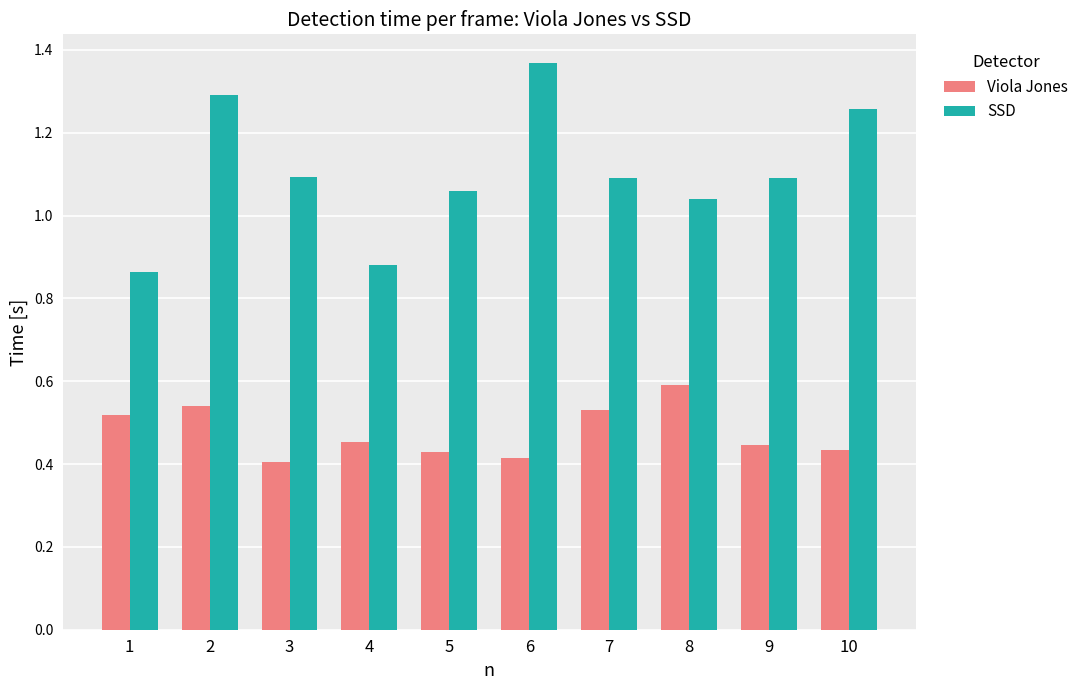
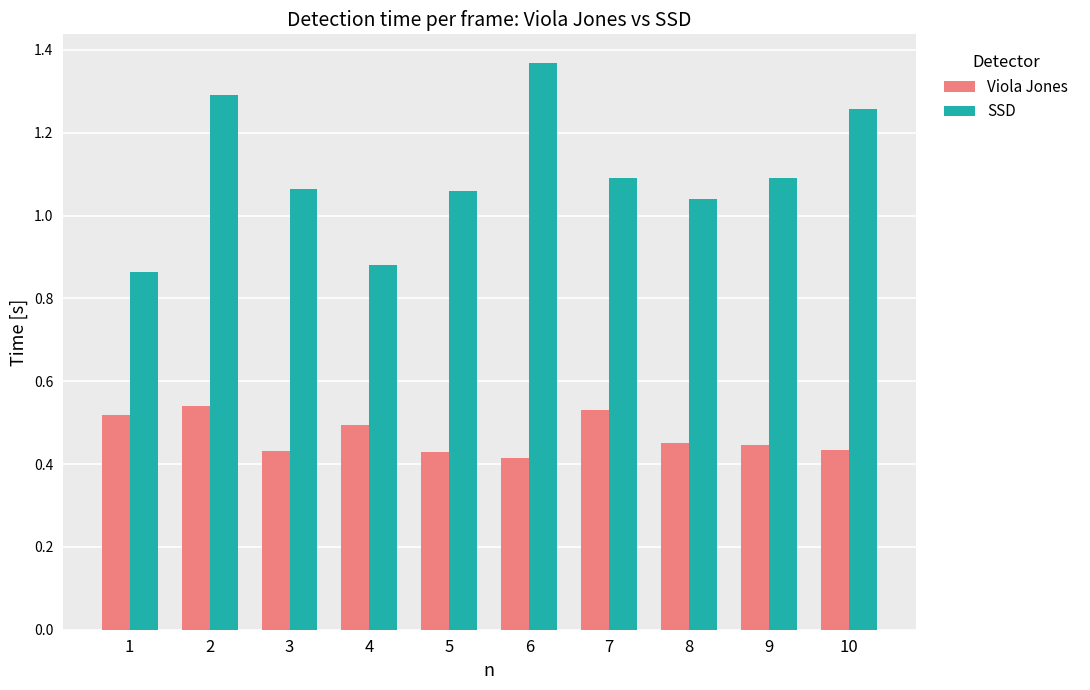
  {
    "Viola Jones": {
      "1": 0.52,
      "2": 0.54,
-     "3": 0.40,
-     "4": 0.45,
+     "3": 0.43,
+     "4": 0.50,
      "5": 0.43,
      "6": 0.42,
      "7": 0.53,
-     "8": 0.59,
+     "8": 0.45,
      "9": 0.45,
      "10": 0.44
    },
    "SSD": {
      "1": 0.86,
      "2": 1.29,
-     "3": 1.09,
+     "3": 1.06,
      "4": 0.88,
      "5": 1.06,
      "6": 1.37,
      "7": 1.09,
      "8": 1.04,
      "9": 1.09,
      "10": 1.26
    }
  }
